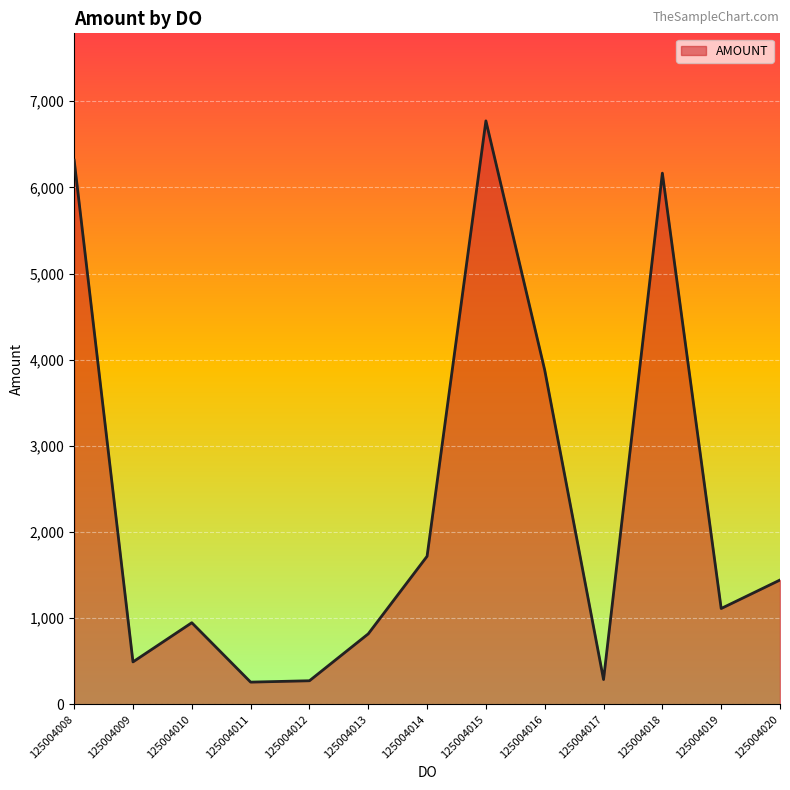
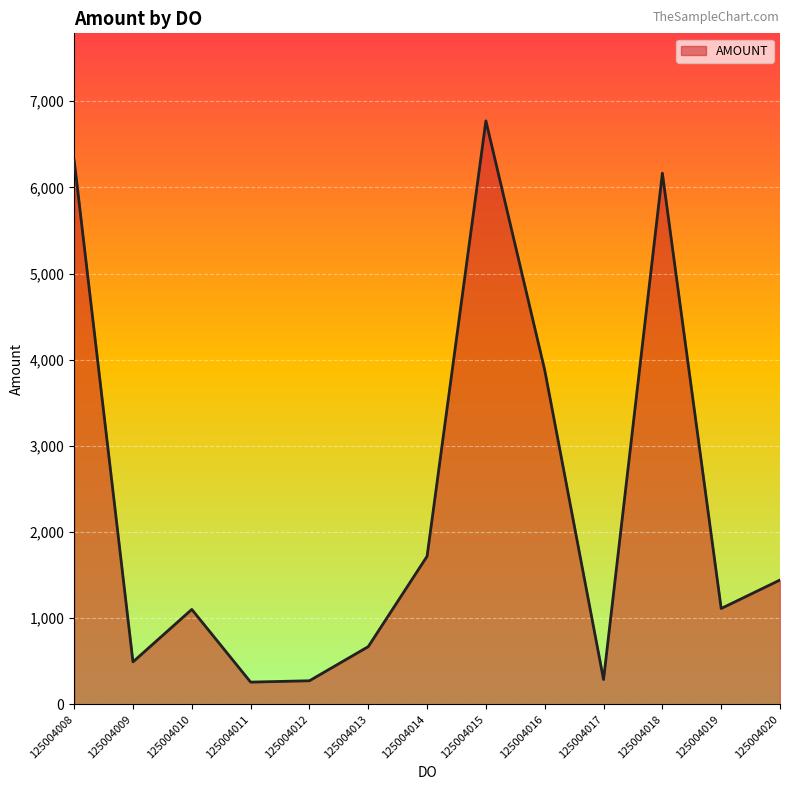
  {
    "125004008": "6,300",
    "125004009": "500",
-   "125004010": "900",
+   "125004010": "1,100",
    "125004011": "300",
    "125004012": "300",
-   "125004013": "800",
+   "125004013": "700",
    "125004014": "1,700",
    "125004015": "6,800",
    "125004016": "3,900",
    "125004017": "300",
    "125004018": "6,200",
    "125004019": "1,100",
    "125004020": "1,400"
  }
